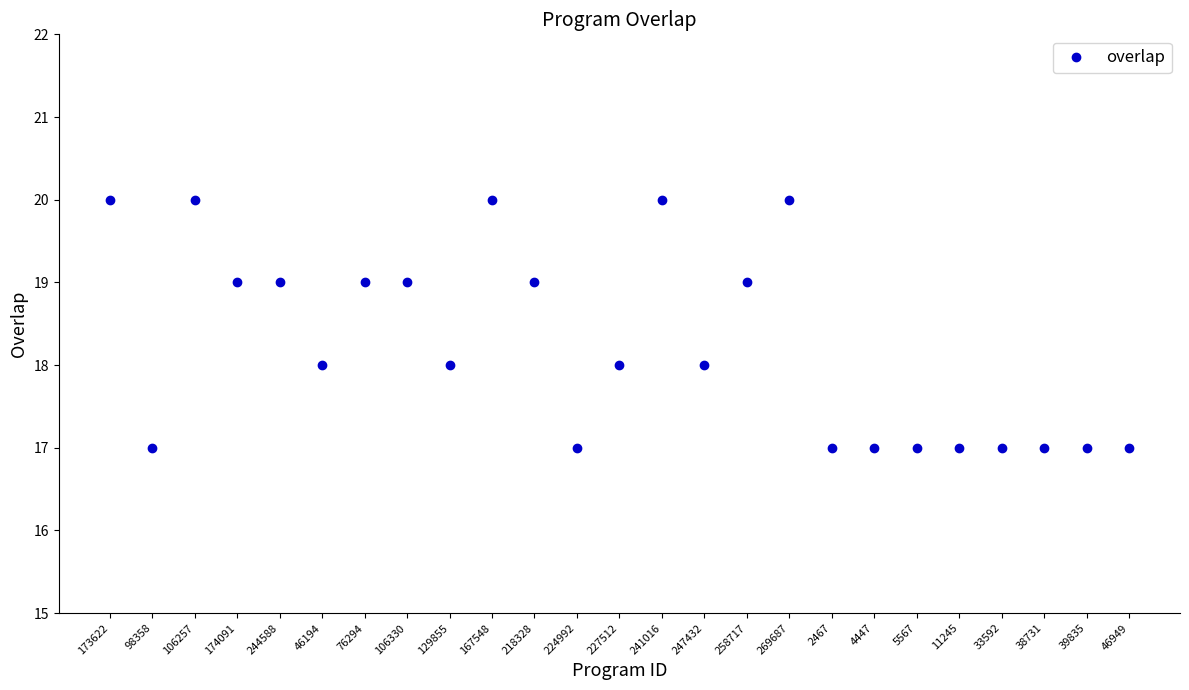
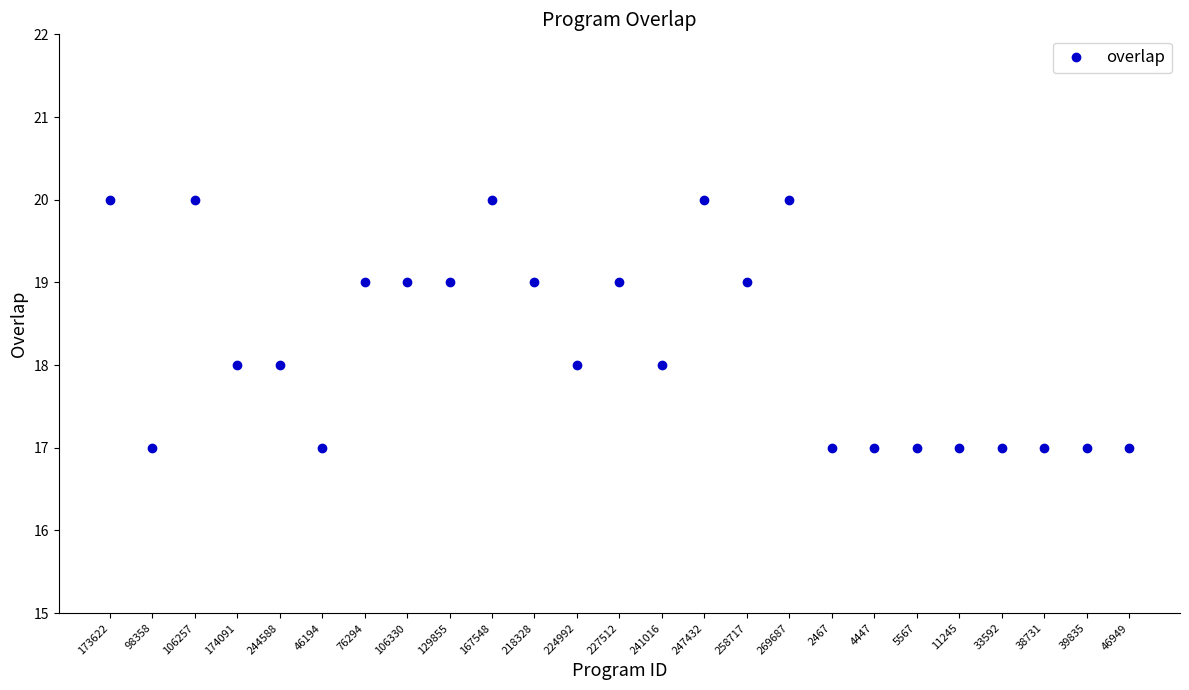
  {
    "173622": 20,
    "98358": 17,
    "106257": 20,
-   "174091": 19,
-   "244588": 19,
-   "46194": 18,
+   "174091": 18,
+   "244588": 18,
+   "46194": 17,
    "76294": 19,
    "106330": 19,
-   "129855": 18,
+   "129855": 19,
    "167548": 20,
    "218328": 19,
-   "224992": 17,
-   "227512": 18,
-   "241016": 20,
-   "247432": 18,
+   "224992": 18,
+   "227512": 19,
+   "241016": 18,
+   "247432": 20,
    "258717": 19,
    "269687": 20,
    "2467": 17,
    "4447": 17,
    "5567": 17,
    "11245": 17,
    "33592": 17,
    "38731": 17,
    "39835": 17,
    "46949": 17
  }
